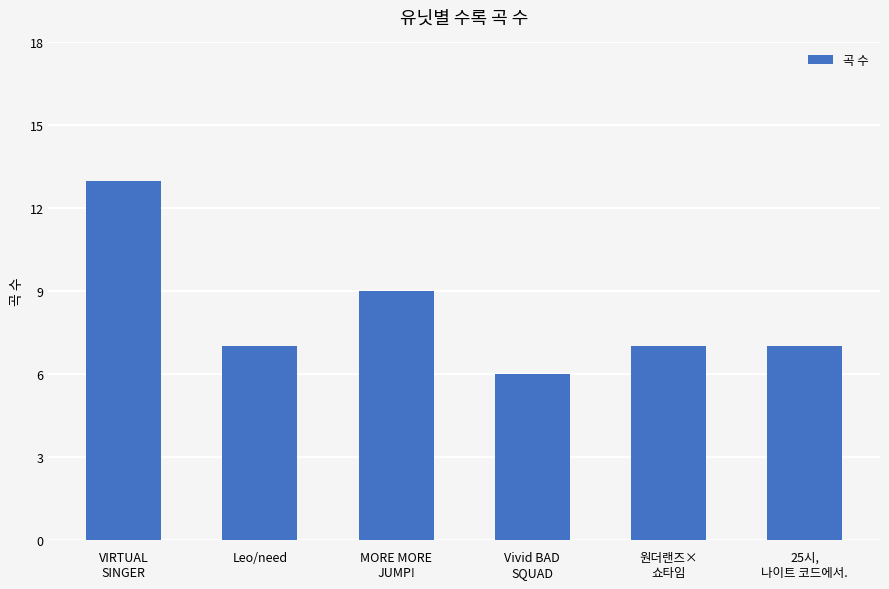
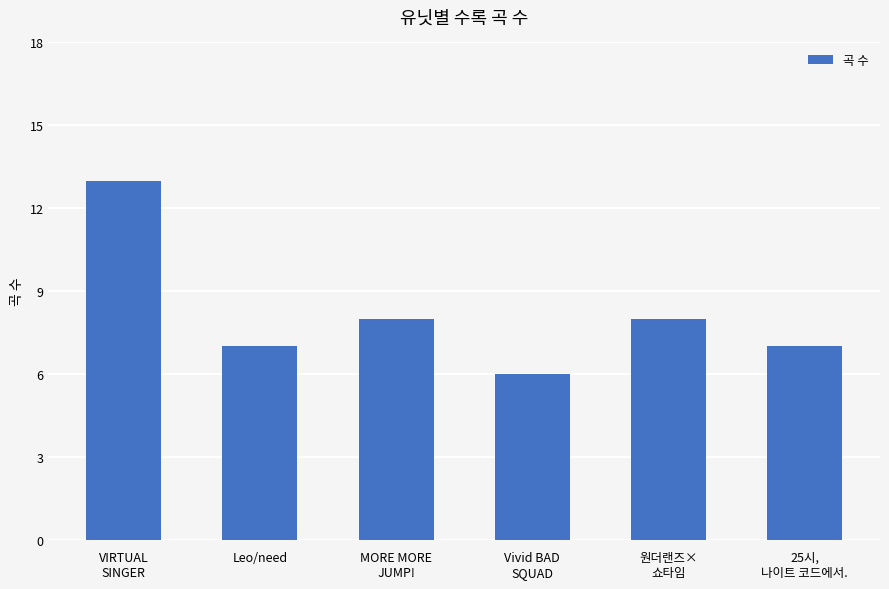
  {
    "VIRTUAL SINGER": 13,
    "Leo/need": 7,
-   "MORE MORE JUMP!": 9,
+   "MORE MORE JUMP!": 8,
    "Vivid BAD SQUAD": 6,
-   "원더랜즈× 쇼타임": 7,
+   "원더랜즈× 쇼타임": 8,
    "25시, 나이트 코드에서.": 7
  }
